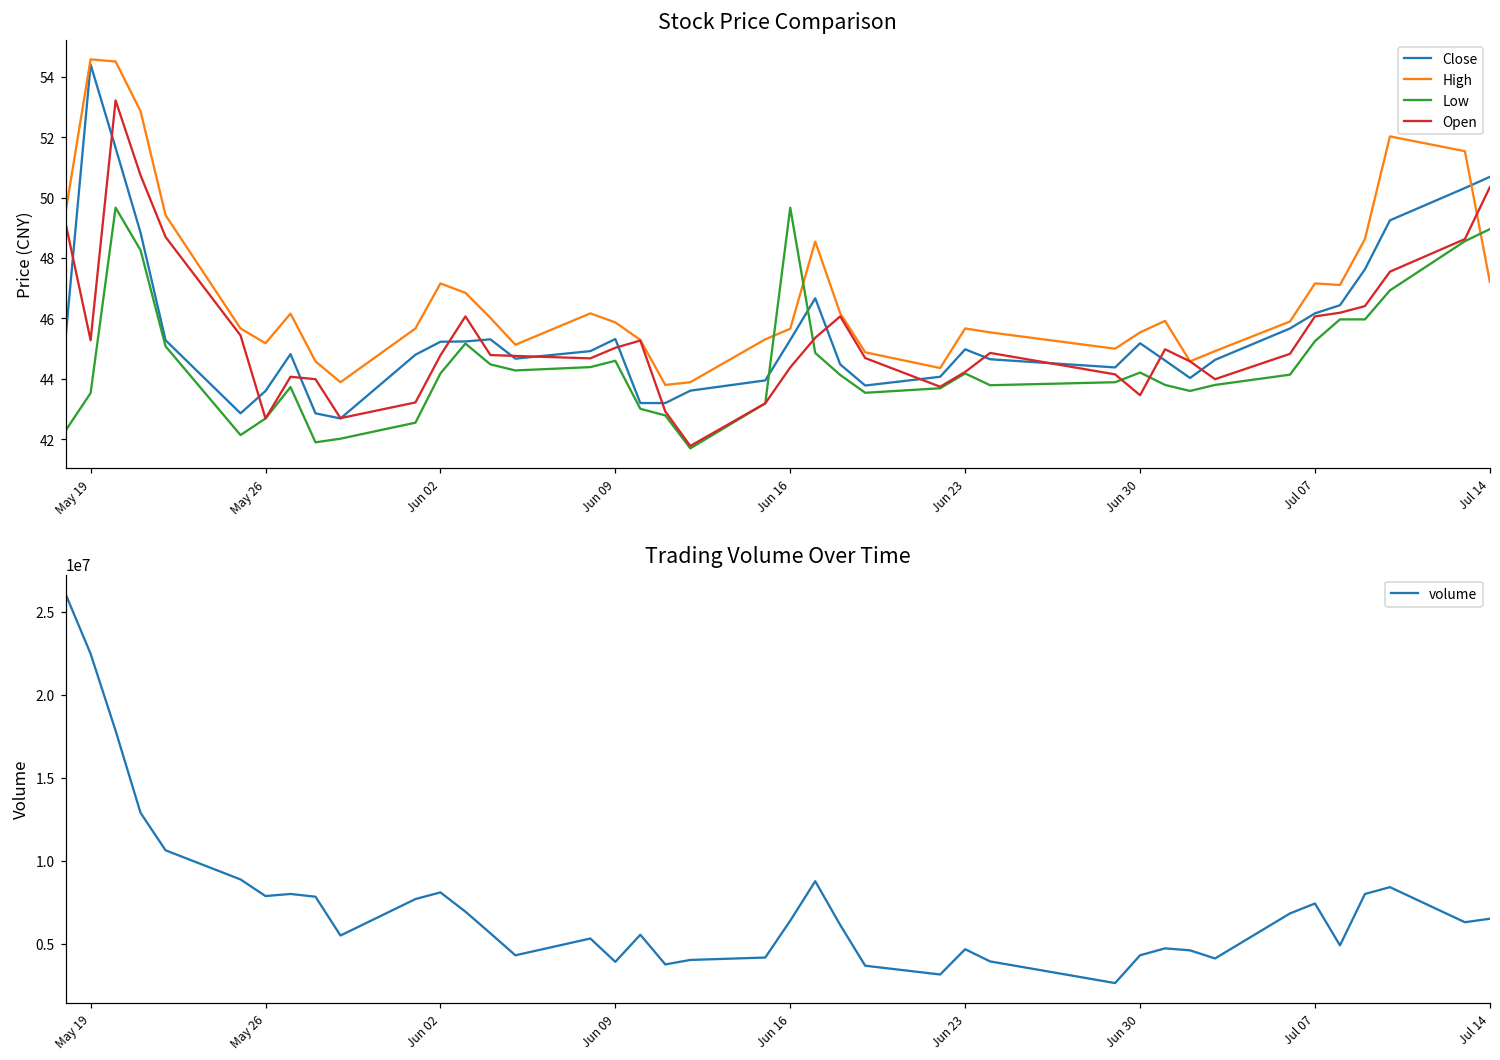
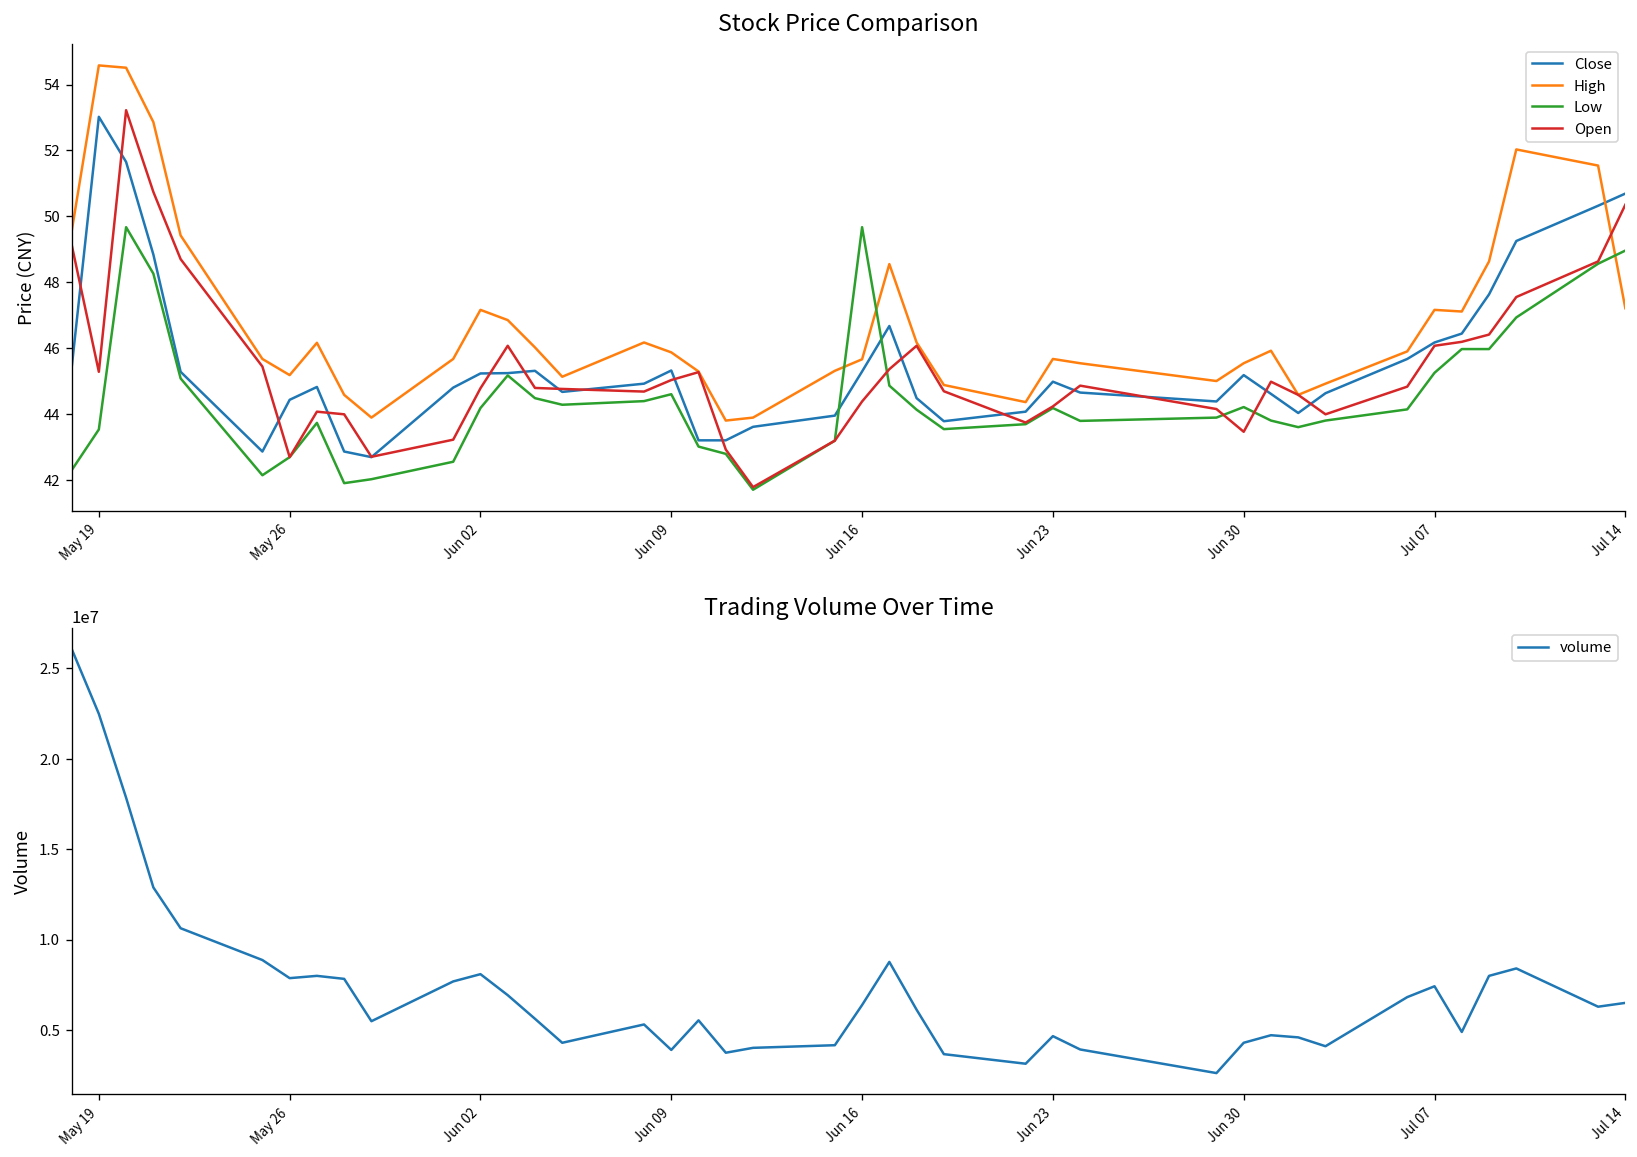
  {
    "Stock Price Comparison": {
      "Close": {
-       "May 19": 54.4,
-       "May 26": 43.6,
+       "May 19": 53.0,
+       "May 26": 44.4,
        "Jun 02": 45.2,
        "Jun 09": 45.3,
        "Jun 16": 45.3,
        "Jun 23": 45.0,
        "Jun 30": 45.2,
        "Jul 07": 46.2,
        "Jul 14": 50.7
      },
      "High": {
        "May 19": 54.6,
        "May 26": 45.2,
        "Jun 02": 47.2,
        "Jun 09": 45.9,
        "Jun 16": 45.7,
        "Jun 23": 45.7,
        "Jun 30": 45.5,
        "Jul 07": 47.2,
        "Jul 14": 47.2
      },
      "Low": {
        "May 19": 43.5,
        "Jun 02": 44.2,
        "Jun 09": 44.6,
        "Jun 16": 49.7,
        "Jun 30": 44.2,
        "Jul 07": 45.3,
        "Jul 14": 49.0
      },
      "Open": {
        "May 19": 45.3,
        "Jun 02": 44.8,
        "Jun 09": 45.0,
        "Jun 16": 44.4,
        "Jun 30": 43.5,
        "Jul 07": 46.1,
        "Jul 14": 50.4
      }
    },
    "Trading Volume Over Time": {
      "May 19": 22500000,
      "May 26": 7900000,
      "Jun 02": 8100000,
      "Jun 09": 3900000,
      "Jun 16": 6400000,
      "Jun 23": 4700000,
      "Jun 30": 4300000,
      "Jul 07": 7400000,
      "Jul 14": 6500000
    }
  }
